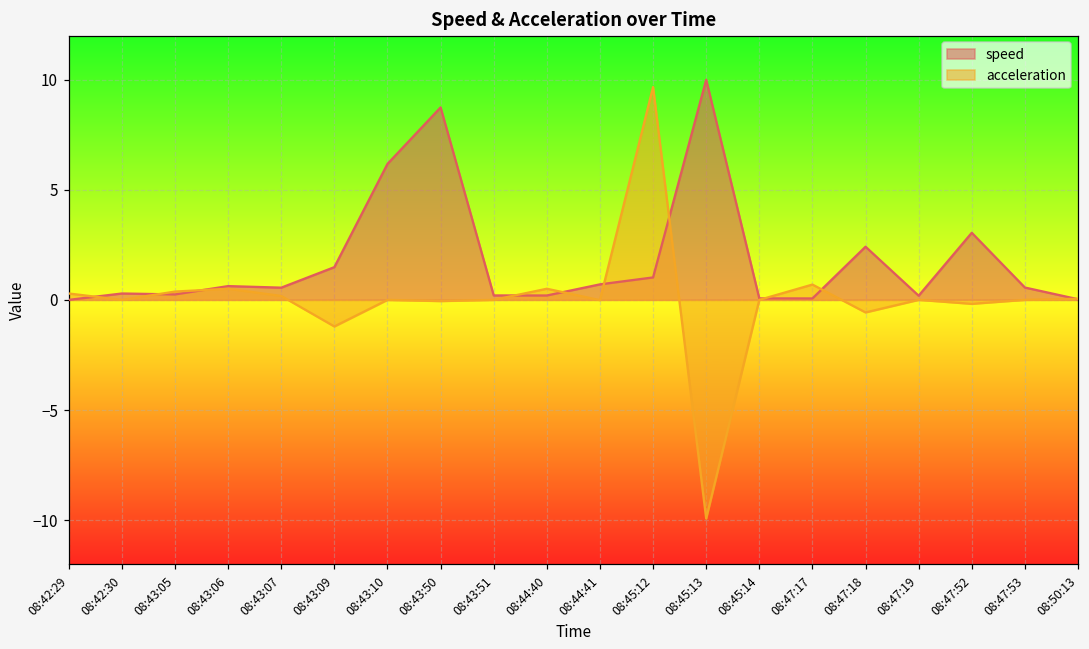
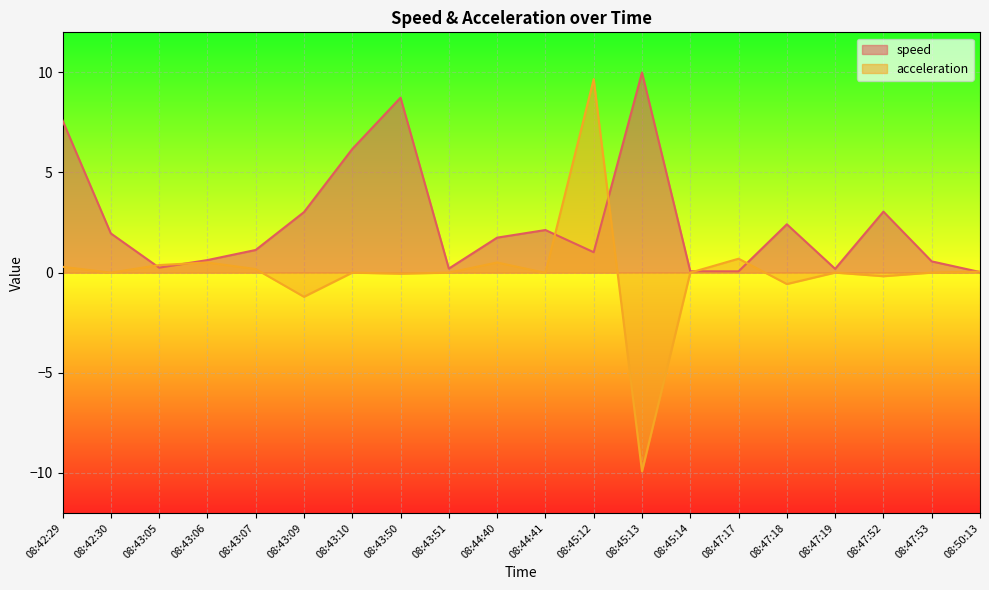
  {
    "speed": {
-     "08:42:29": 0.0,
-     "08:42:30": 0.3,
-     "08:43:07": 0.6,
-     "08:43:09": 1.5,
+     "08:42:29": 7.6,
+     "08:42:30": 2.0,
+     "08:43:07": 1.1,
+     "08:43:09": 3.0,
      "08:43:10": 6.2,
      "08:43:50": 8.7,
      "08:43:51": 0.2,
-     "08:44:40": 0.2,
-     "08:44:41": 0.7,
+     "08:44:40": 1.7,
+     "08:44:41": 2.1,
      "08:45:12": 1.0,
      "08:45:13": 10.0,
      "08:47:17": 0.1,
      "08:47:18": 2.4,
      "08:47:19": 0.2,
      "08:47:52": 3.0,
      "08:47:53": 0.6
    }
  }
